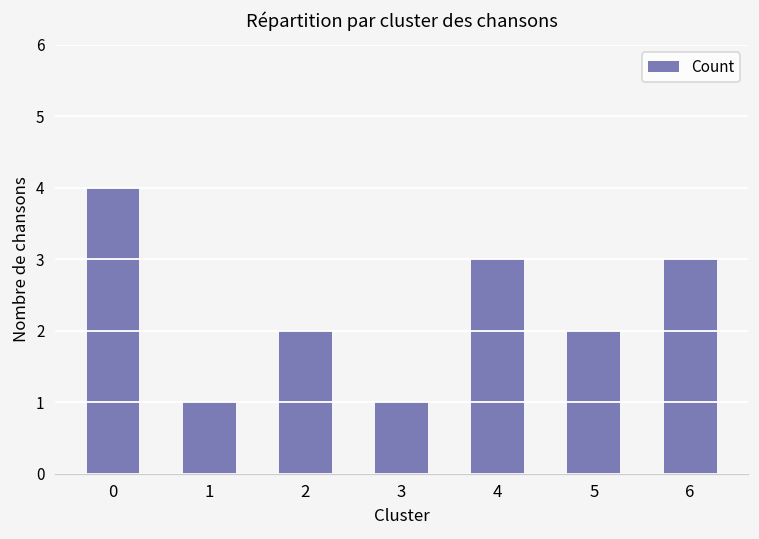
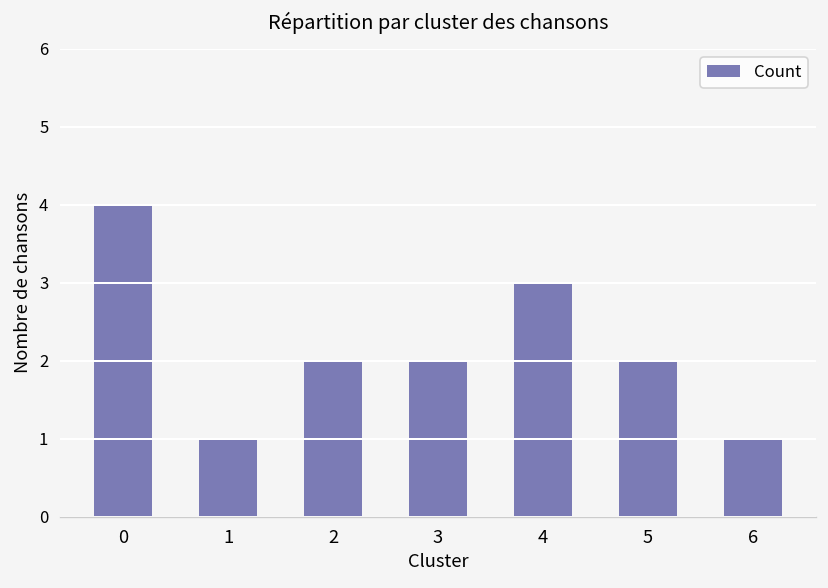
  {
    "0": 4,
    "1": 1,
    "2": 2,
-   "3": 1,
+   "3": 2,
    "4": 3,
    "5": 2,
-   "6": 3
+   "6": 1
  }
